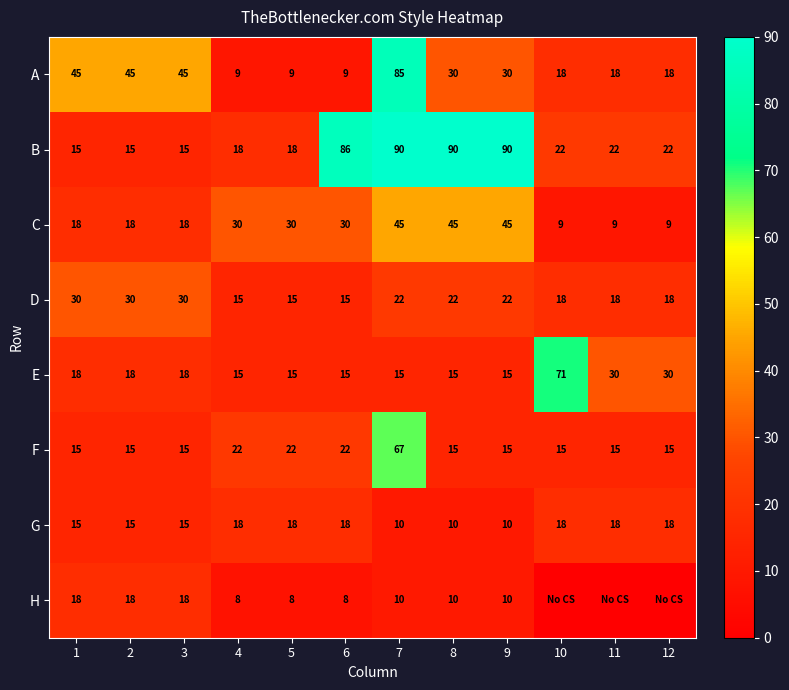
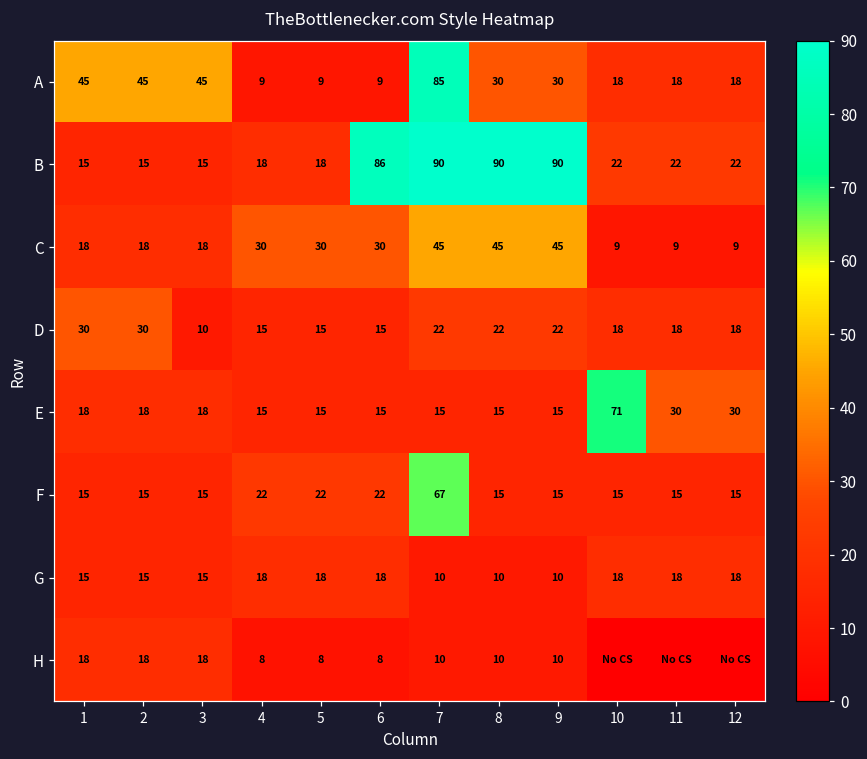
  {
    "A": {
      "1": 45,
      "2": 45,
      "3": 45,
      "4": 9,
      "5": 9,
      "6": 9,
      "7": 85,
      "8": 30,
      "9": 30,
      "10": 18,
      "11": 18,
      "12": 18
    },
    "B": {
      "1": 15,
      "2": 15,
      "3": 15,
      "4": 18,
      "5": 18,
      "6": 86,
      "7": 90,
      "8": 90,
      "9": 90,
      "10": 22,
      "11": 22,
      "12": 22
    },
    "C": {
      "1": 18,
      "2": 18,
      "3": 18,
      "4": 30,
      "5": 30,
      "6": 30,
      "7": 45,
      "8": 45,
      "9": 45,
      "10": 9,
      "11": 9,
      "12": 9
    },
    "D": {
      "1": 30,
      "2": 30,
-     "3": 30,
+     "3": 10,
      "4": 15,
      "5": 15,
      "6": 15,
      "7": 22,
      "8": 22,
      "9": 22,
      "10": 18,
      "11": 18,
      "12": 18
    },
    "E": {
      "1": 18,
      "2": 18,
      "3": 18,
      "4": 15,
      "5": 15,
      "6": 15,
      "7": 15,
      "8": 15,
      "9": 15,
      "10": 71,
      "11": 30,
      "12": 30
    },
    "F": {
      "1": 15,
      "2": 15,
      "3": 15,
      "4": 22,
      "5": 22,
      "6": 22,
      "7": 67,
      "8": 15,
      "9": 15,
      "10": 15,
      "11": 15,
      "12": 15
    },
    "G": {
      "1": 15,
      "2": 15,
      "3": 15,
      "4": 18,
      "5": 18,
      "6": 18,
      "7": 10,
      "8": 10,
      "9": 10,
      "10": 18,
      "11": 18,
      "12": 18
    },
    "H": {
      "1": 18,
      "2": 18,
      "3": 18,
      "4": 8,
      "5": 8,
      "6": 8,
      "7": 10,
      "8": 10,
      "9": 10
    }
  }
